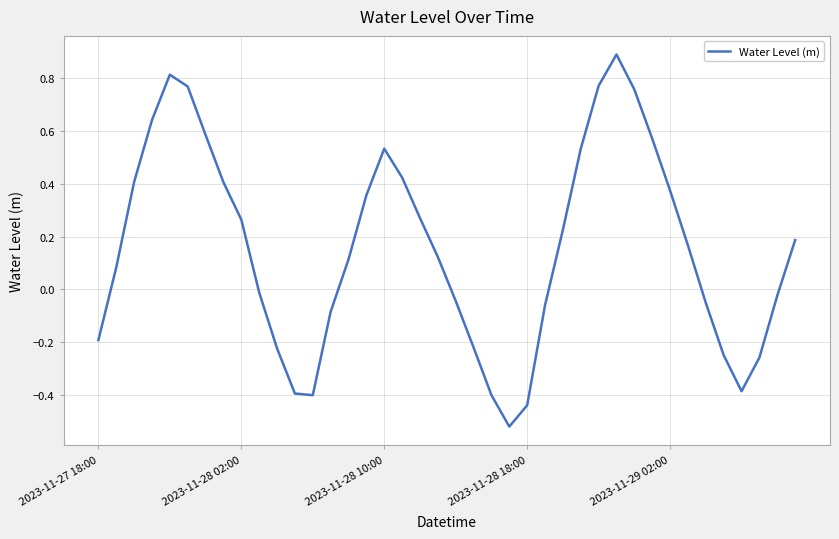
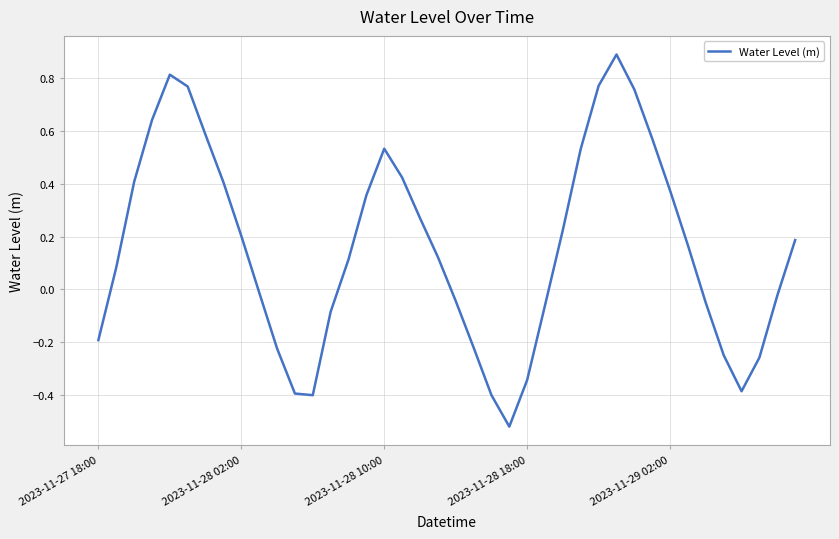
  {
    "2023-11-27 18:00": -0.19,
-   "2023-11-28 02:00": 0.26,
+   "2023-11-28 02:00": 0.20,
    "2023-11-28 10:00": 0.53,
-   "2023-11-28 18:00": -0.44,
+   "2023-11-28 18:00": -0.34,
    "2023-11-29 02:00": 0.37
  }
